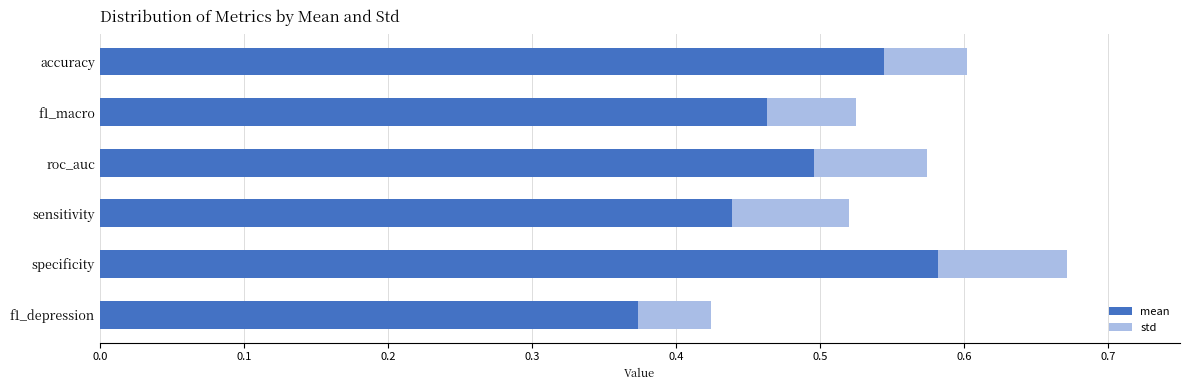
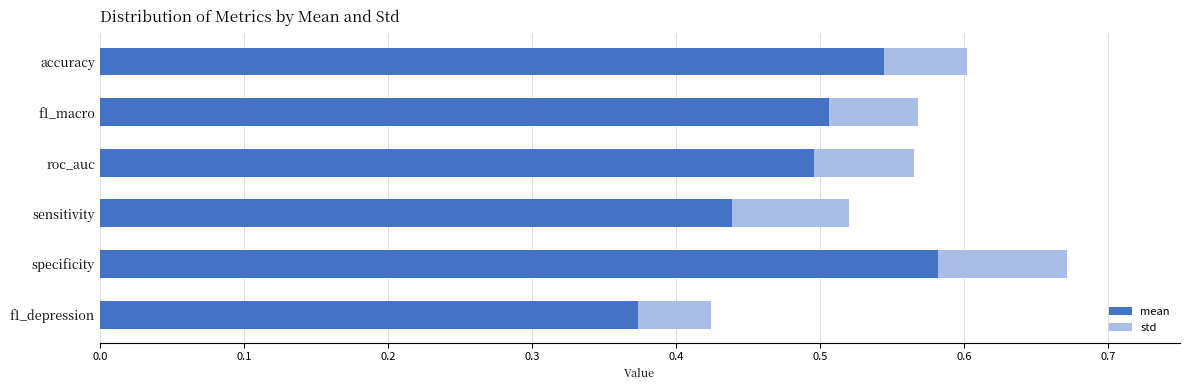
  {
    "mean": {
      "accuracy": 0.545,
-     "f1_macro": 0.463,
+     "f1_macro": 0.506,
      "roc_auc": 0.496,
      "sensitivity": 0.439,
      "specificity": 0.582,
      "f1_depression": 0.374
    },
    "std": {
      "accuracy": 0.057,
      "f1_macro": 0.062,
-     "roc_auc": 0.078,
+     "roc_auc": 0.069,
      "sensitivity": 0.081,
      "specificity": 0.089,
      "f1_depression": 0.051
    }
  }
